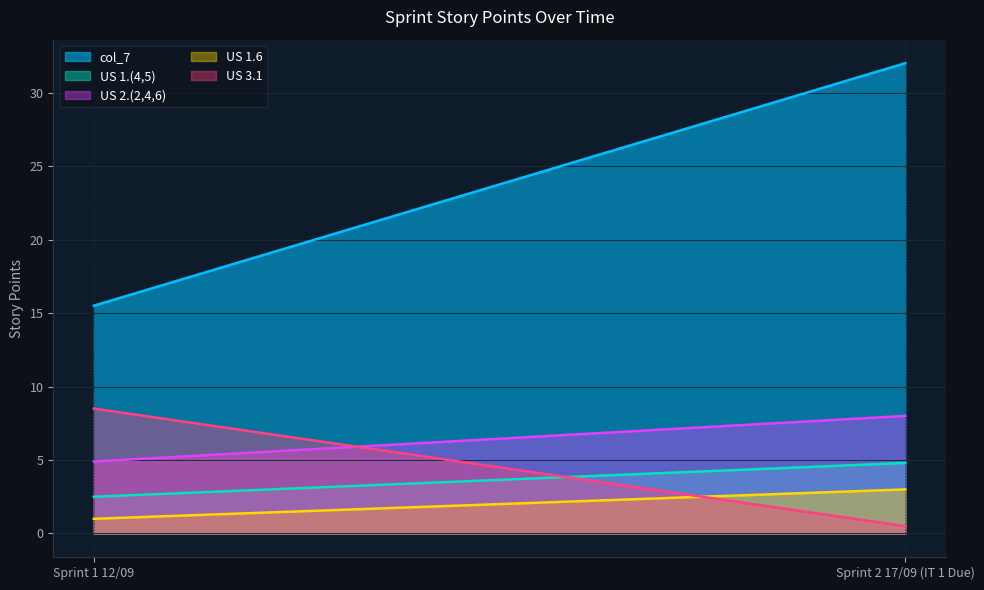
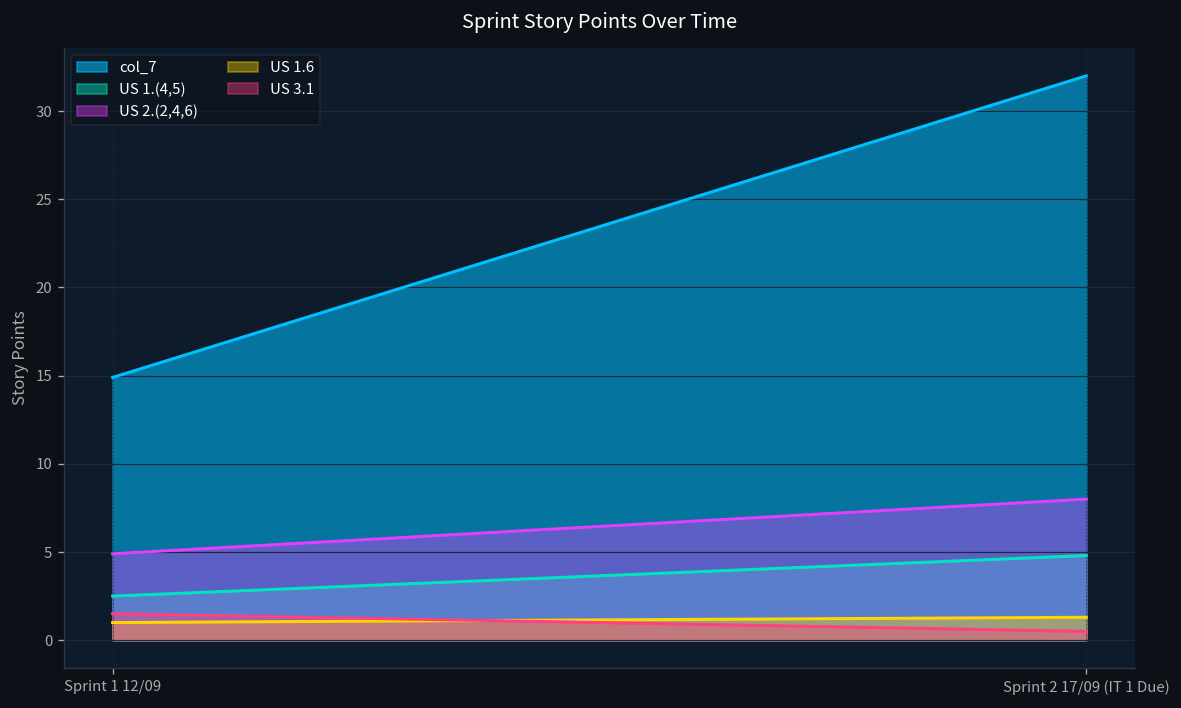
  {
    "col_7": {
-     "Sprint 1 12/09": 15.5,
+     "Sprint 1 12/09": 14.9,
      "Sprint 2 17/09 (IT 1 Due)": 32.0
    },
    "US 1.(4,5)": {
      "Sprint 1 12/09": 2.5,
      "Sprint 2 17/09 (IT 1 Due)": 4.8
    },
    "US 2.(2,4,6)": {
      "Sprint 1 12/09": 4.9,
      "Sprint 2 17/09 (IT 1 Due)": 8.0
    },
    "US 1.6": {
      "Sprint 1 12/09": 1.0,
-     "Sprint 2 17/09 (IT 1 Due)": 3.0
+     "Sprint 2 17/09 (IT 1 Due)": 1.3
    },
    "US 3.1": {
-     "Sprint 1 12/09": 8.5,
+     "Sprint 1 12/09": 1.5,
      "Sprint 2 17/09 (IT 1 Due)": 0.5
    }
  }
